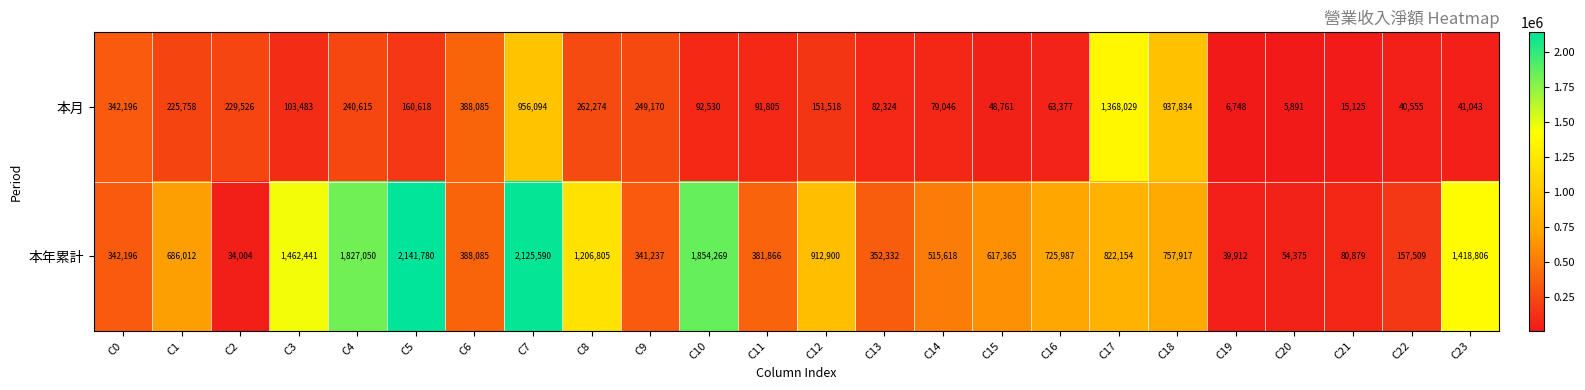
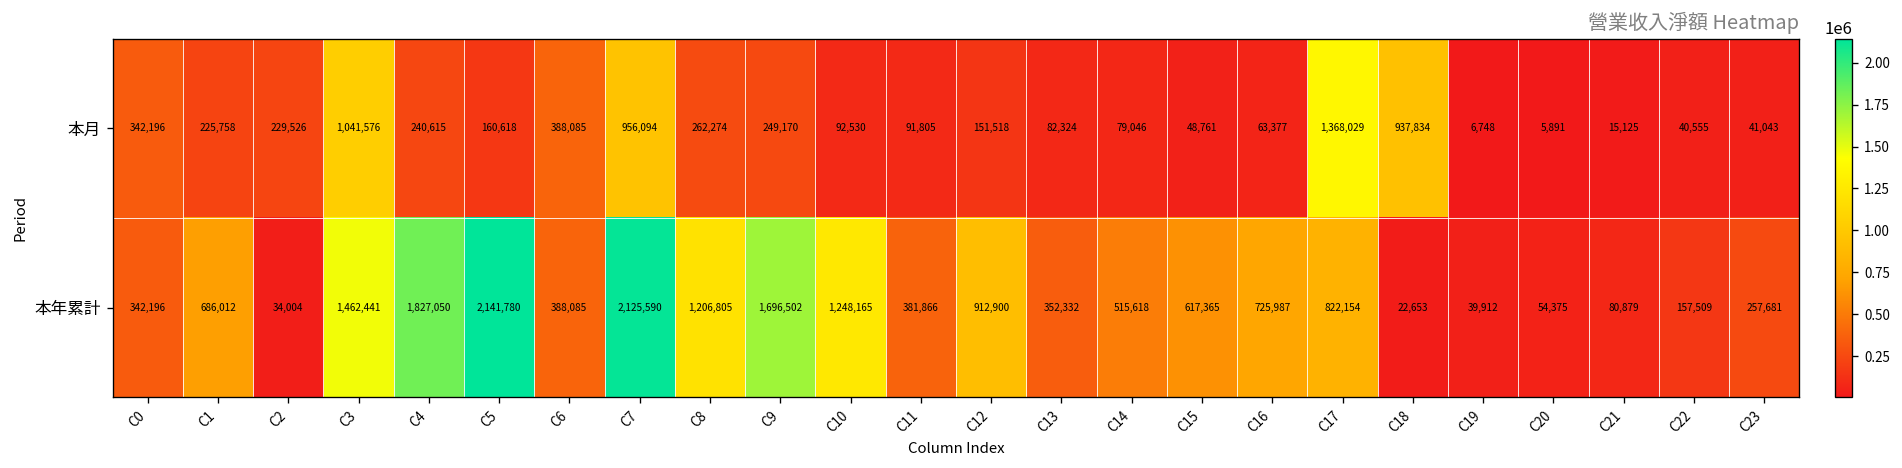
  {
    "本月": {
      "C0": "342,196",
      "C1": "225,758",
      "C2": "229,526",
-     "C3": "103,483",
+     "C3": "1,041,576",
      "C4": "240,615",
      "C5": "160,618",
      "C6": "388,085",
      "C7": "956,094",
      "C8": "262,274",
      "C9": "249,170",
      "C10": "92,530",
      "C11": "91,805",
      "C12": "151,518",
      "C13": "82,324",
      "C14": "79,046",
      "C15": "48,761",
      "C16": "63,377",
      "C17": "1,368,029",
      "C18": "937,834",
      "C19": "6,748",
      "C20": "5,891",
      "C21": "15,125",
      "C22": "40,555",
      "C23": "41,043"
    },
    "本年累計": {
      "C0": "342,196",
      "C1": "686,012",
      "C2": "34,004",
      "C3": "1,462,441",
      "C4": "1,827,050",
      "C5": "2,141,780",
      "C6": "388,085",
      "C7": "2,125,590",
      "C8": "1,206,805",
-     "C9": "341,237",
-     "C10": "1,854,269",
+     "C9": "1,696,502",
+     "C10": "1,248,165",
      "C11": "381,866",
      "C12": "912,900",
      "C13": "352,332",
      "C14": "515,618",
      "C15": "617,365",
      "C16": "725,987",
      "C17": "822,154",
-     "C18": "757,917",
+     "C18": "22,653",
      "C19": "39,912",
      "C20": "54,375",
      "C21": "80,879",
      "C22": "157,509",
-     "C23": "1,418,806"
+     "C23": "257,681"
    }
  }
